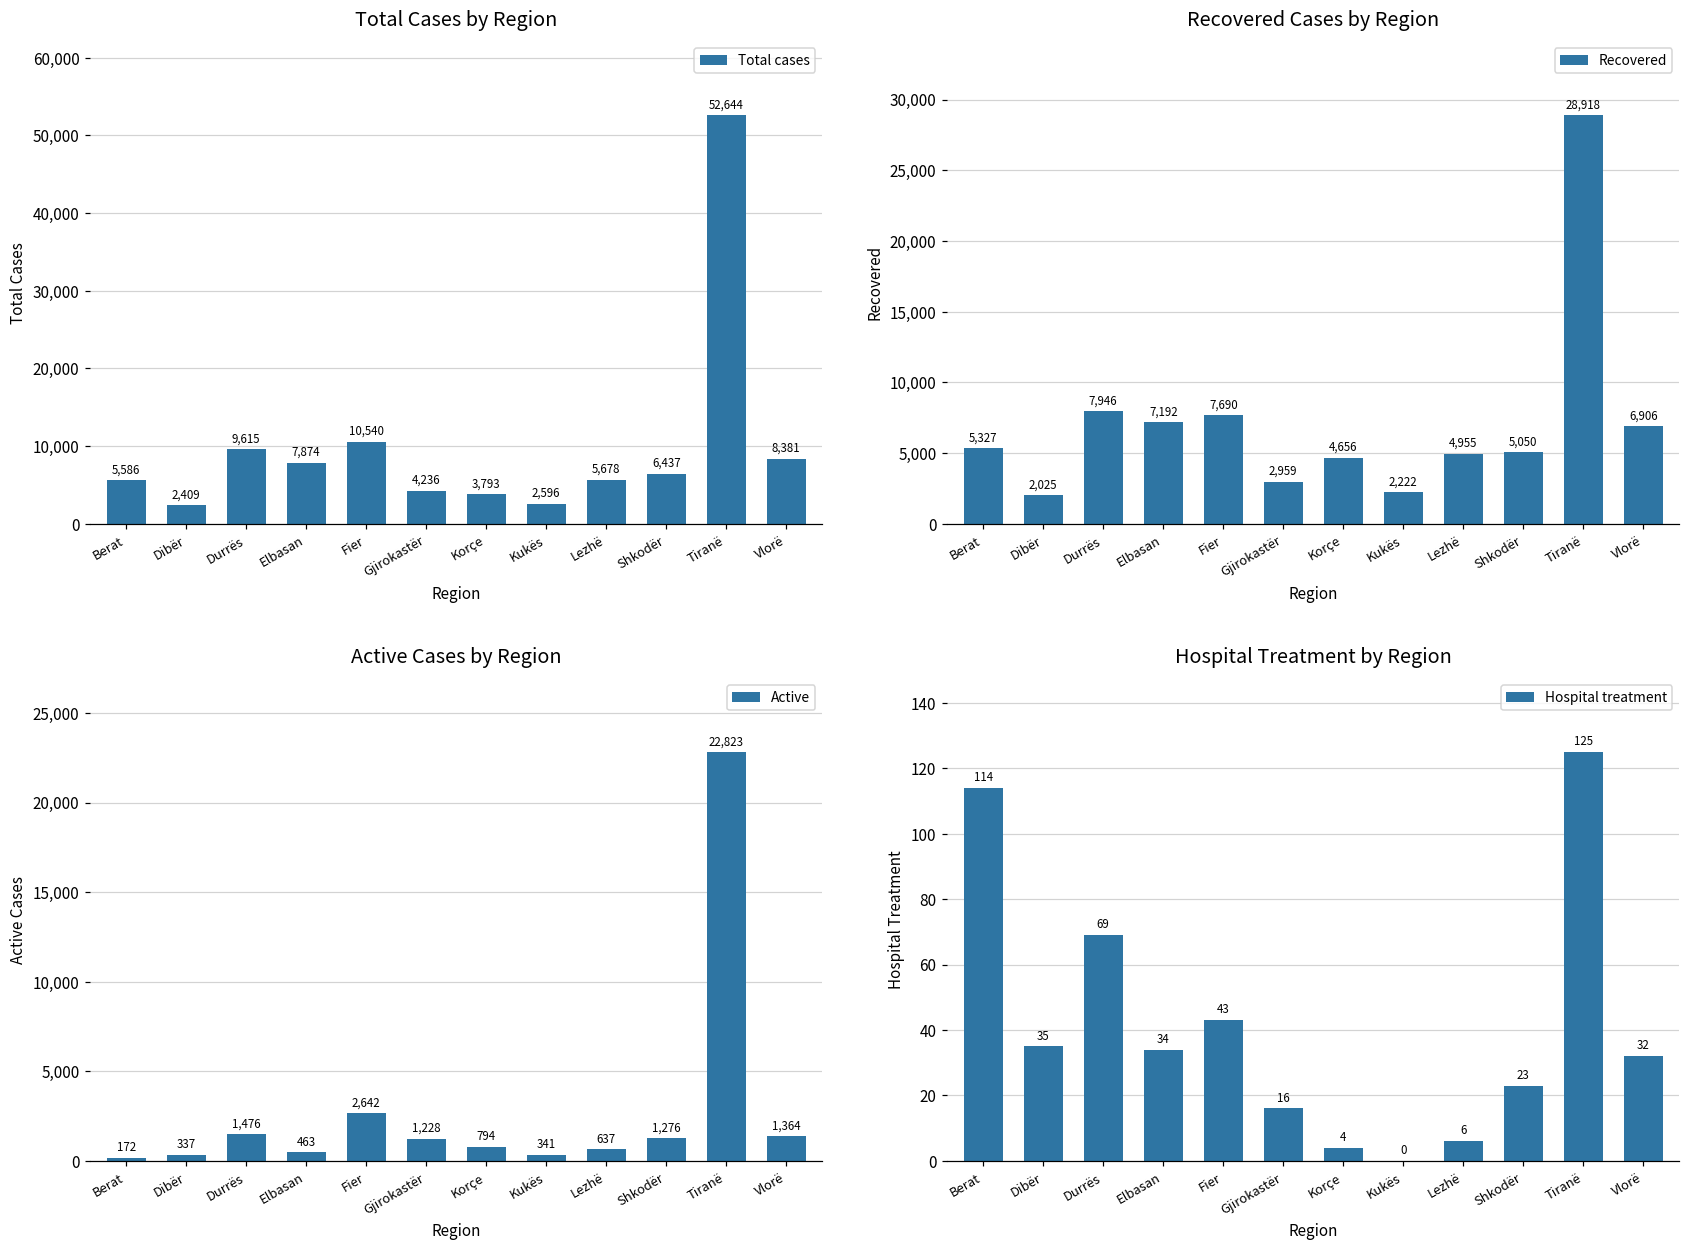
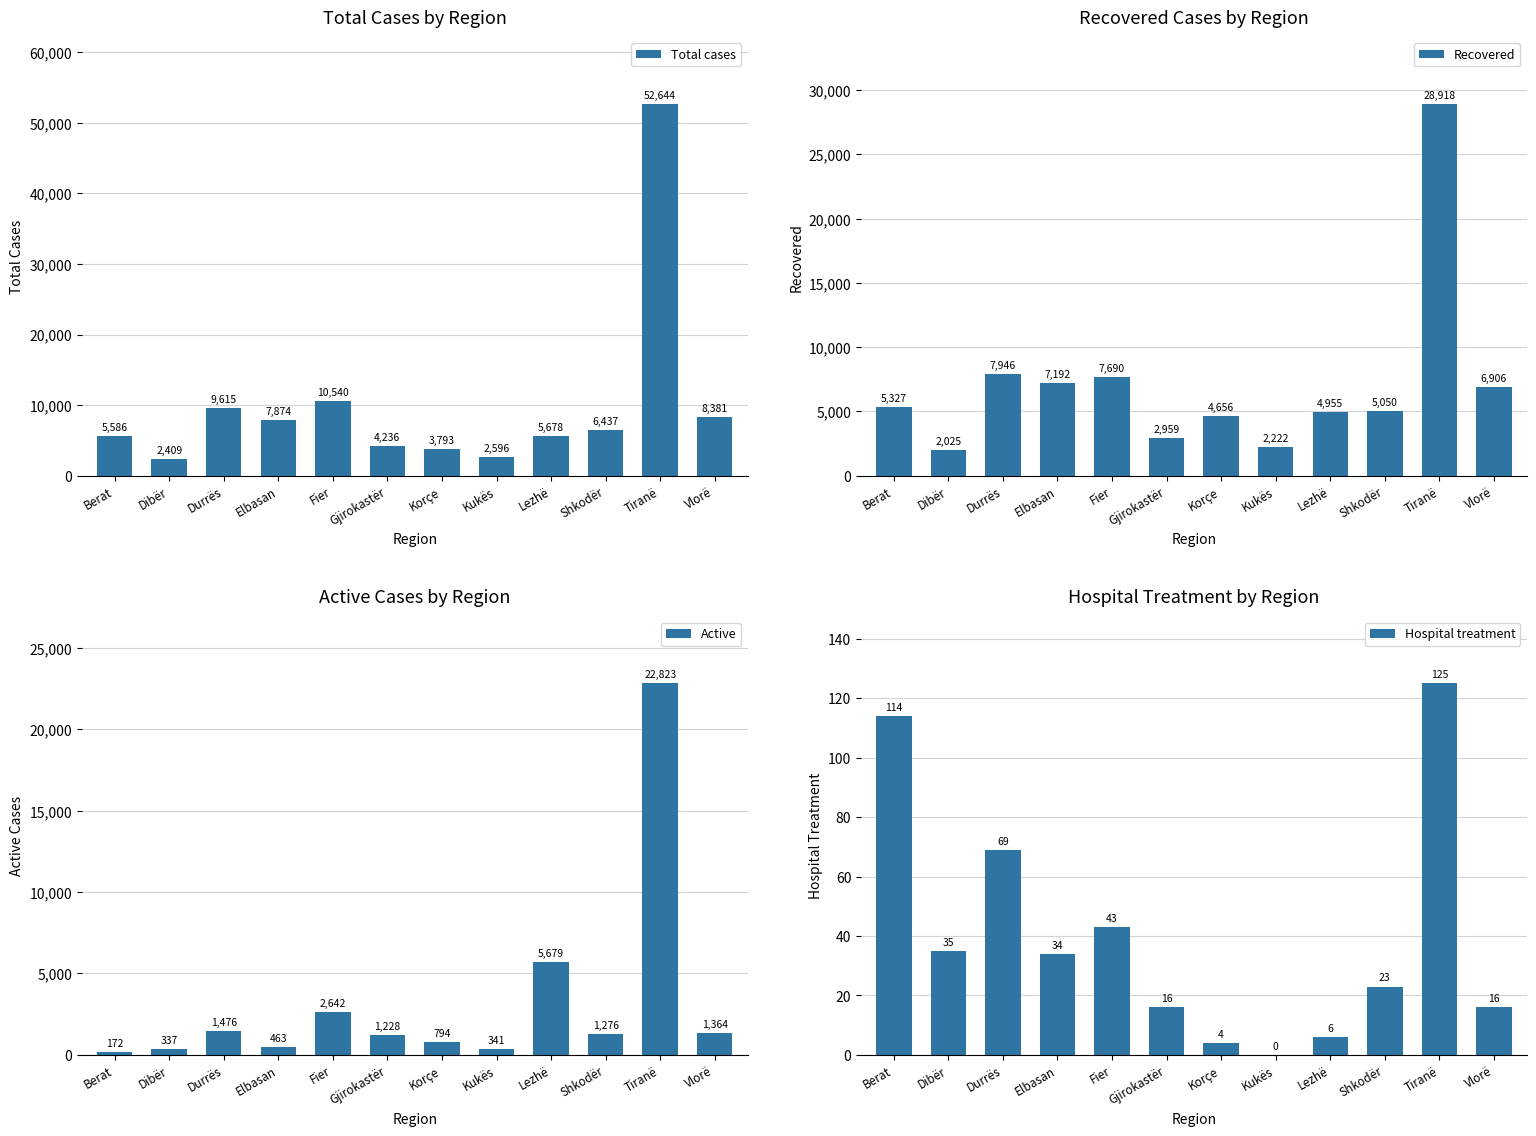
  {
    "Total Cases by Region": {
      "Berat": "5,586",
      "Dibër": "2,409",
      "Durrës": "9,615",
      "Elbasan": "7,874",
      "Fier": "10,540",
      "Gjirokastër": "4,236",
      "Korçe": "3,793",
      "Kukës": "2,596",
      "Lezhë": "5,678",
      "Shkodër": "6,437",
      "Tiranë": "52,644",
      "Vlorë": "8,381"
    },
    "Recovered Cases by Region": {
      "Berat": "5,327",
      "Dibër": "2,025",
      "Durrës": "7,946",
      "Elbasan": "7,192",
      "Fier": "7,690",
      "Gjirokastër": "2,959",
      "Korçe": "4,656",
      "Kukës": "2,222",
      "Lezhë": "4,955",
      "Shkodër": "5,050",
      "Tiranë": "28,918",
      "Vlorë": "6,906"
    },
    "Active Cases by Region": {
      "Berat": "172",
      "Dibër": "337",
      "Durrës": "1,476",
      "Elbasan": "463",
      "Fier": "2,642",
      "Gjirokastër": "1,228",
      "Korçe": "794",
      "Kukës": "341",
-     "Lezhë": "637",
+     "Lezhë": "5,679",
      "Shkodër": "1,276",
      "Tiranë": "22,823",
      "Vlorë": "1,364"
    },
    "Hospital Treatment by Region": {
      "Berat": "114",
      "Dibër": "35",
      "Durrës": "69",
      "Elbasan": "34",
      "Fier": "43",
      "Gjirokastër": "16",
      "Korçe": "4",
      "Kukës": "0",
      "Lezhë": "6",
      "Shkodër": "23",
      "Tiranë": "125",
-     "Vlorë": "32"
+     "Vlorë": "16"
    }
  }
